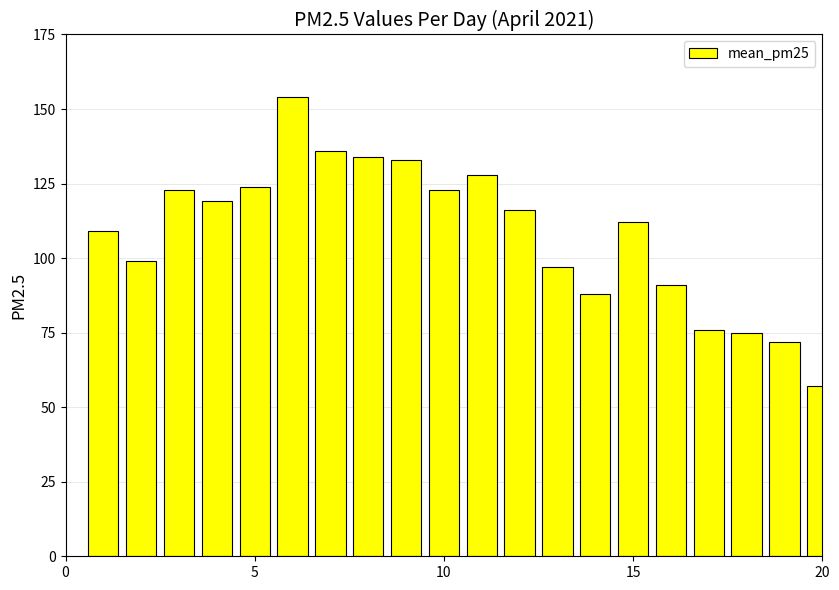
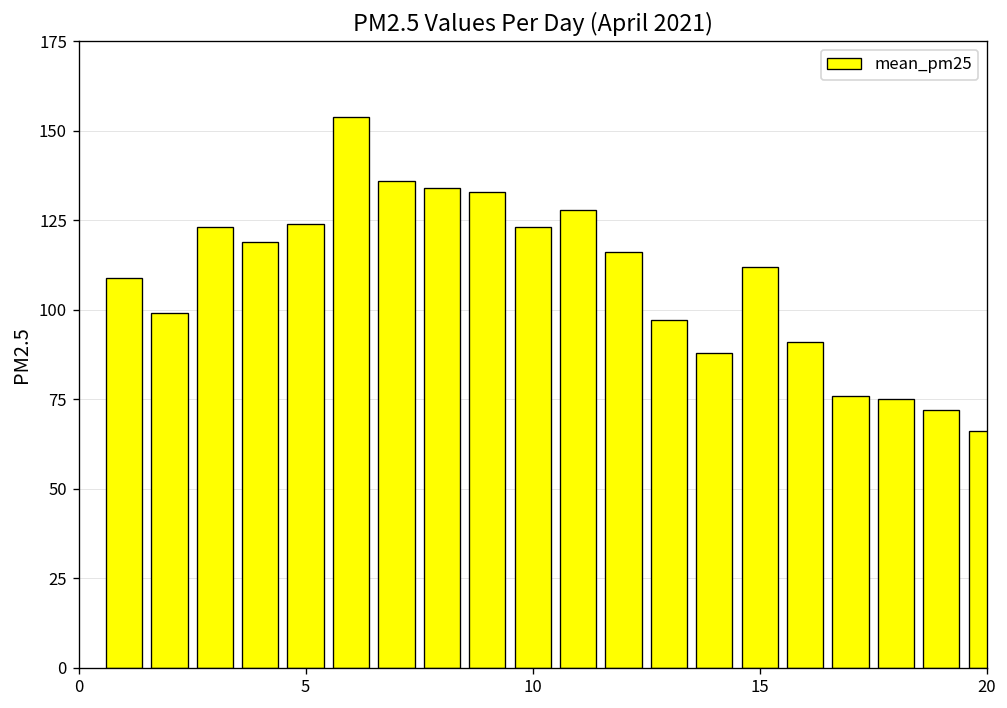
  {
    "5": 124,
    "10": 123,
    "15": 112,
-   "20": 57
+   "20": 66
  }
